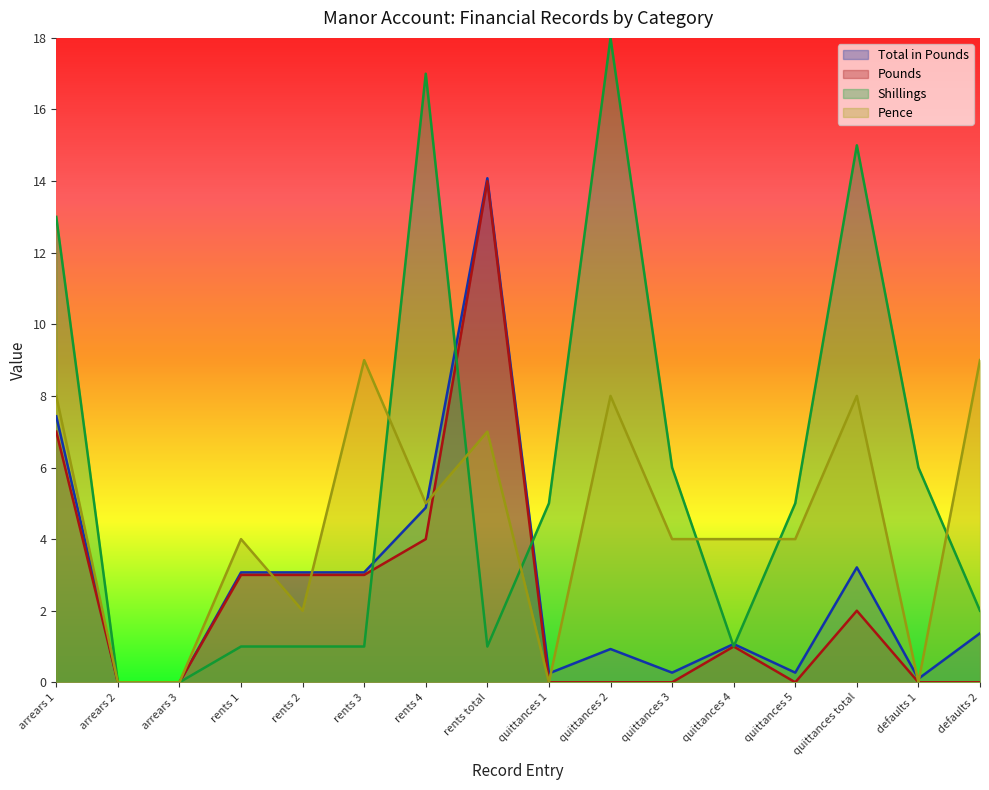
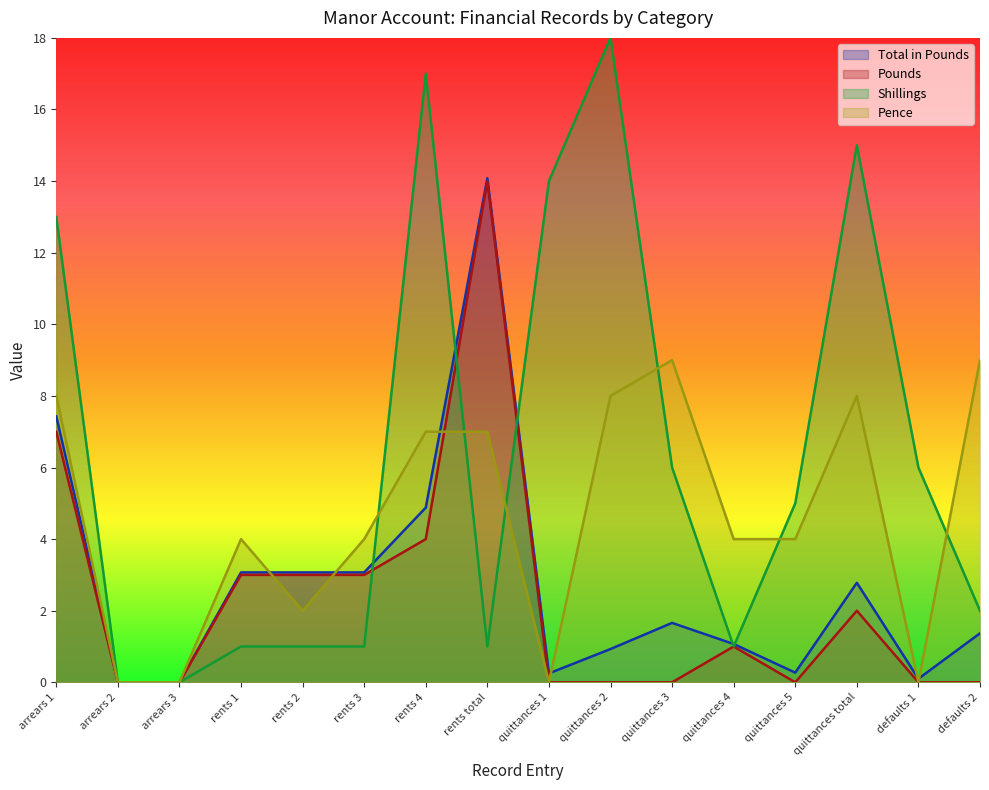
  {
    "Total in Pounds": {
      "arrears 1": 7.4,
      "rents 4": 4.9,
      "rents total": 14.1,
      "quittances 1": 0.3,
      "quittances 2": 0.9,
-     "quittances 3": 0.3,
+     "quittances 3": 1.7,
      "quittances 5": 0.3,
-     "quittances total": 3.2,
+     "quittances total": 2.8,
      "defaults 1": 0.1,
      "defaults 2": 1.4
    },
    "Pounds": {
      "arrears 1": 7.0,
      "rents 4": 4.0,
      "rents total": 14.0,
      "quittances 2": 0.0,
      "quittances 3": 0.0,
      "quittances 5": 0.0,
      "quittances total": 2.0,
      "defaults 2": 0.0
    },
    "Shillings": {
      "arrears 1": 13,
      "rents 1": 1,
      "rents 2": 1,
      "rents 3": 1,
      "rents 4": 17,
      "rents total": 1,
-     "quittances 1": 5,
+     "quittances 1": 14,
      "quittances 2": 18,
      "quittances 3": 6,
      "quittances 5": 5,
      "quittances total": 15,
      "defaults 1": 6,
      "defaults 2": 2
    },
    "Pence": {
      "arrears 1": 8,
      "rents 1": 4,
      "rents 2": 2,
-     "rents 3": 9,
-     "rents 4": 5,
+     "rents 3": 4,
+     "rents 4": 7,
      "rents total": 7,
      "quittances 2": 8,
-     "quittances 3": 4,
+     "quittances 3": 9,
      "quittances 4": 4,
      "quittances 5": 4,
      "quittances total": 8,
      "defaults 2": 9
    }
  }
